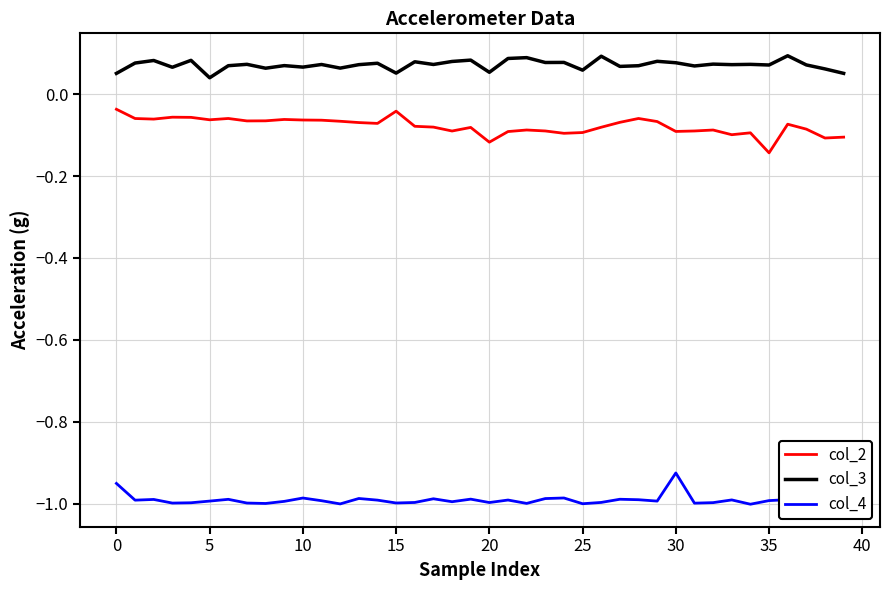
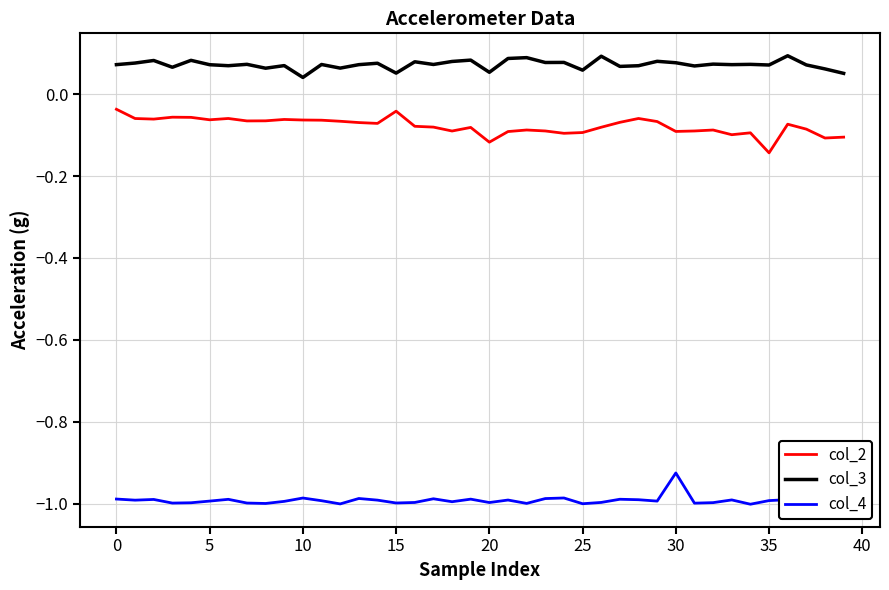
  {
    "col_2": {
      "0": -0.04,
      "5": -0.06,
      "10": -0.06,
      "15": -0.04,
      "20": -0.12,
      "25": -0.09,
      "30": -0.09,
      "35": -0.14
    },
    "col_3": {
-     "0": 0.05,
-     "5": 0.04,
-     "10": 0.07,
+     "0": 0.07,
+     "5": 0.07,
+     "10": 0.04,
      "15": 0.05,
      "20": 0.05,
      "25": 0.06,
      "30": 0.08,
      "35": 0.07
    },
    "col_4": {
-     "0": -0.95,
+     "0": -0.99,
      "5": -0.99,
      "10": -0.99,
      "15": -1.00,
      "20": -1.00,
      "25": -1.00,
      "30": -0.93,
      "35": -0.99
    }
  }
